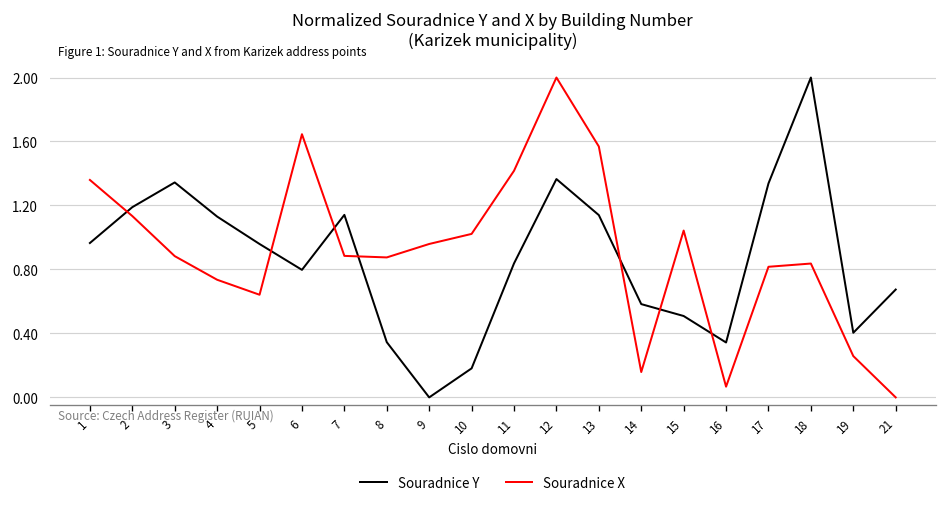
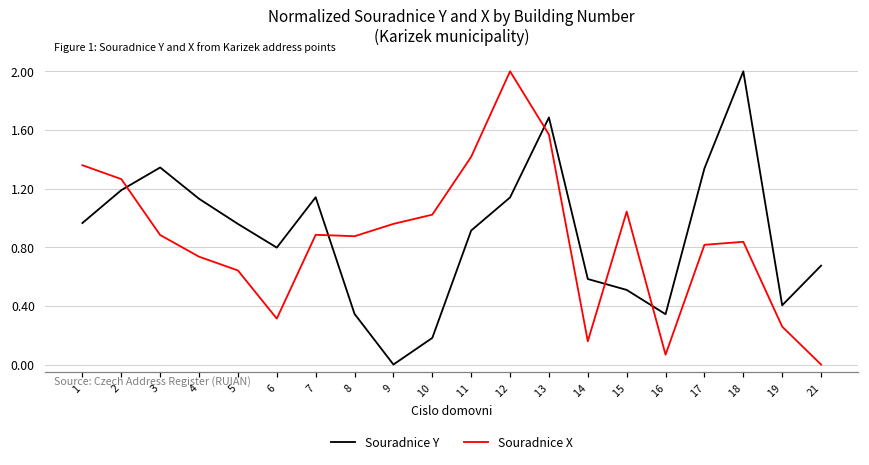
  {
    "Souradnice Y": {
      "1": 0.97,
      "2": 1.19,
      "3": 1.34,
      "4": 1.13,
      "5": 0.96,
      "6": 0.80,
      "7": 1.14,
      "8": 0.35,
      "9": 0.00,
      "10": 0.18,
-     "11": 0.84,
-     "12": 1.37,
-     "13": 1.14,
+     "11": 0.91,
+     "12": 1.14,
+     "13": 1.69,
      "14": 0.58,
      "15": 0.51,
      "16": 0.34,
      "17": 1.34,
      "18": 2.00,
      "19": 0.40,
      "21": 0.67
    },
    "Souradnice X": {
      "1": 1.36,
-     "2": 1.13,
+     "2": 1.26,
      "3": 0.88,
      "4": 0.74,
      "5": 0.64,
-     "6": 1.65,
+     "6": 0.31,
      "7": 0.88,
      "8": 0.88,
      "9": 0.96,
      "10": 1.02,
      "11": 1.42,
      "12": 2.00,
      "13": 1.57,
      "14": 0.16,
      "15": 1.04,
      "16": 0.07,
      "17": 0.82,
      "18": 0.84,
      "19": 0.26,
      "21": 0.00
    }
  }
